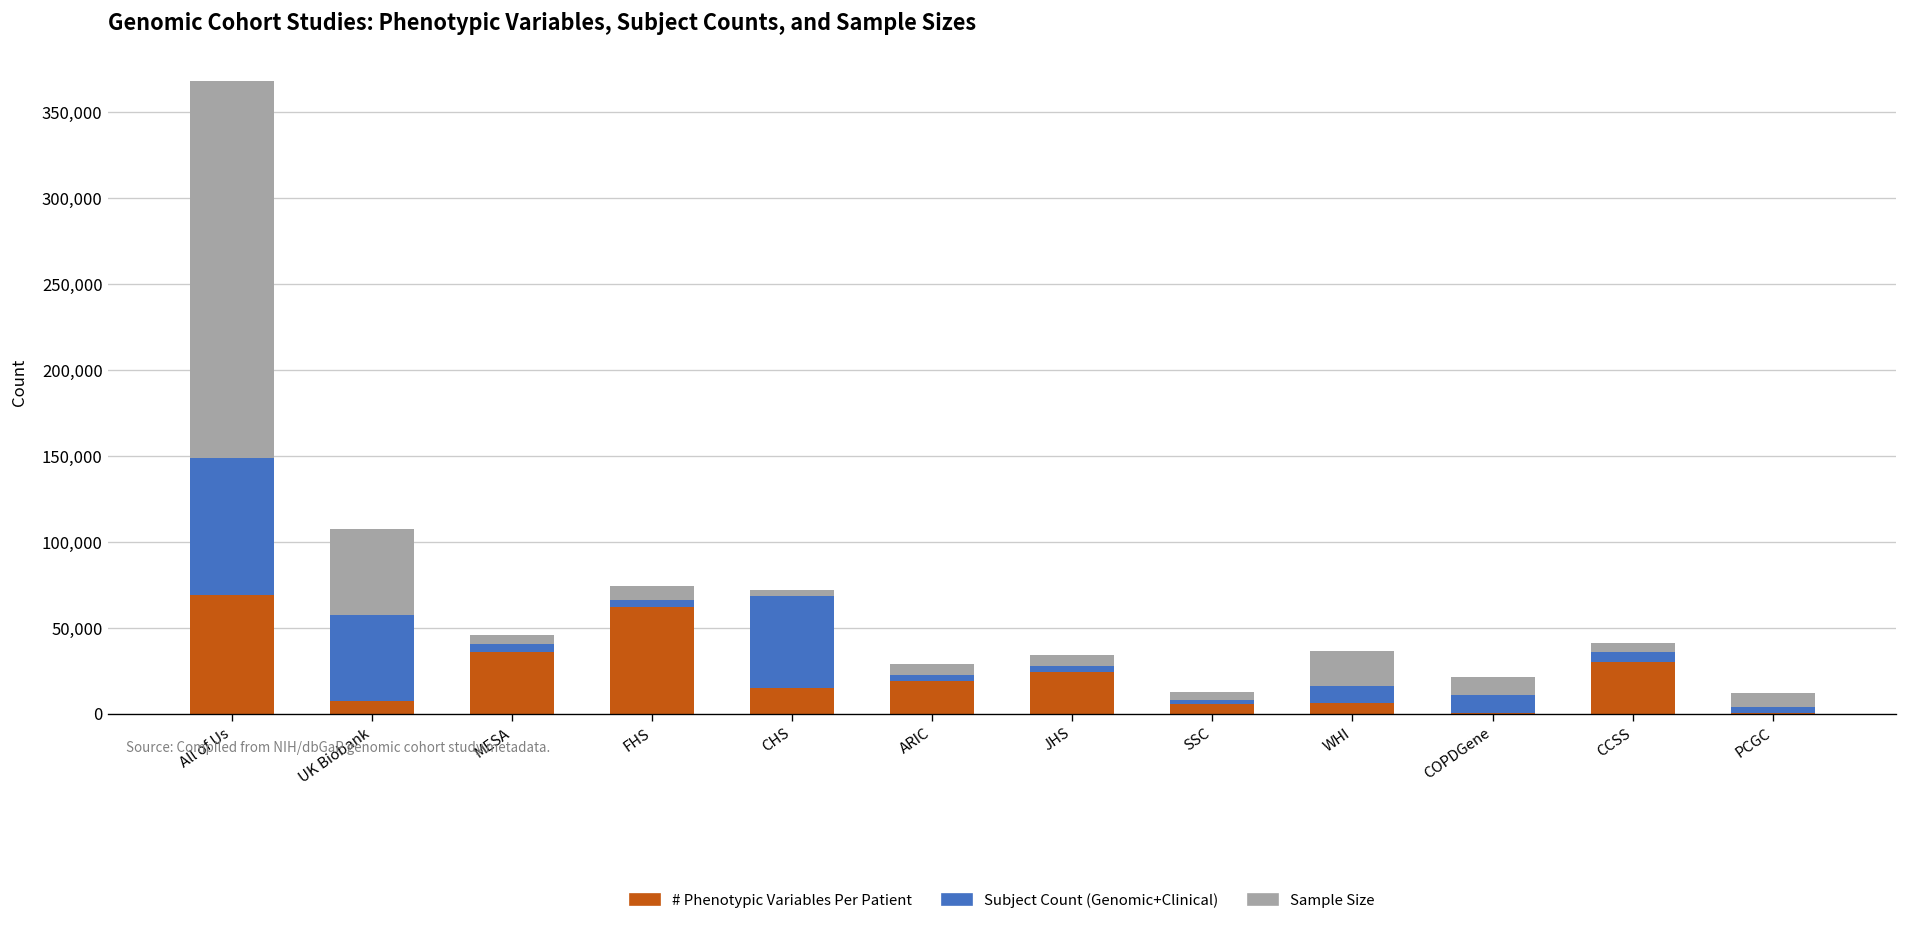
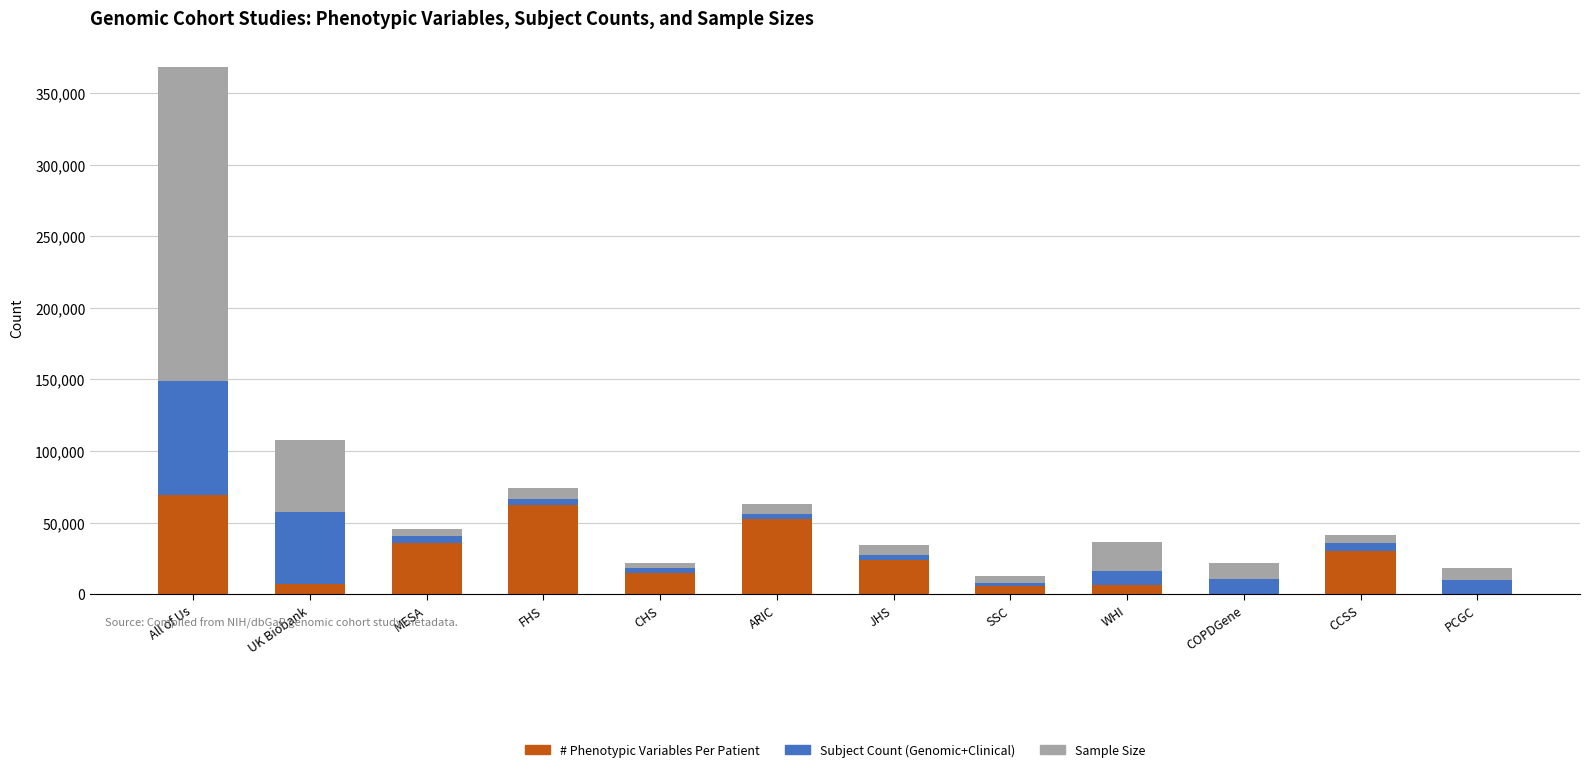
  {
    "# Phenotypic Variables Per Patient": {
      "All of Us": "69,000",
      "UK Biobank": "7,000",
      "MESA": "36,000",
      "FHS": "62,000",
      "CHS": "15,000",
-     "ARIC": "19,000",
+     "ARIC": "53,000",
      "JHS": "24,000",
      "SSC": "5,000",
      "WHI": "6,000",
      "CCSS": "30,000"
    },
    "Subject Count (Genomic+Clinical)": {
      "All of Us": "80,000",
      "UK Biobank": "50,000",
      "MESA": "5,000",
      "FHS": "4,000",
-     "CHS": "54,000",
+     "CHS": "4,000",
      "ARIC": "4,000",
      "JHS": "3,000",
      "SSC": "2,000",
      "WHI": "10,000",
      "COPDGene": "10,000",
      "CCSS": "5,000",
-     "PCGC": "3,000"
+     "PCGC": "9,000"
    },
    "Sample Size": {
      "All of Us": "219,000",
      "UK Biobank": "50,000",
      "MESA": "5,000",
      "FHS": "8,000",
      "CHS": "4,000",
      "ARIC": "7,000",
      "JHS": "7,000",
      "SSC": "5,000",
      "WHI": "20,000",
      "COPDGene": "11,000",
      "CCSS": "5,000",
      "PCGC": "8,000"
    }
  }
